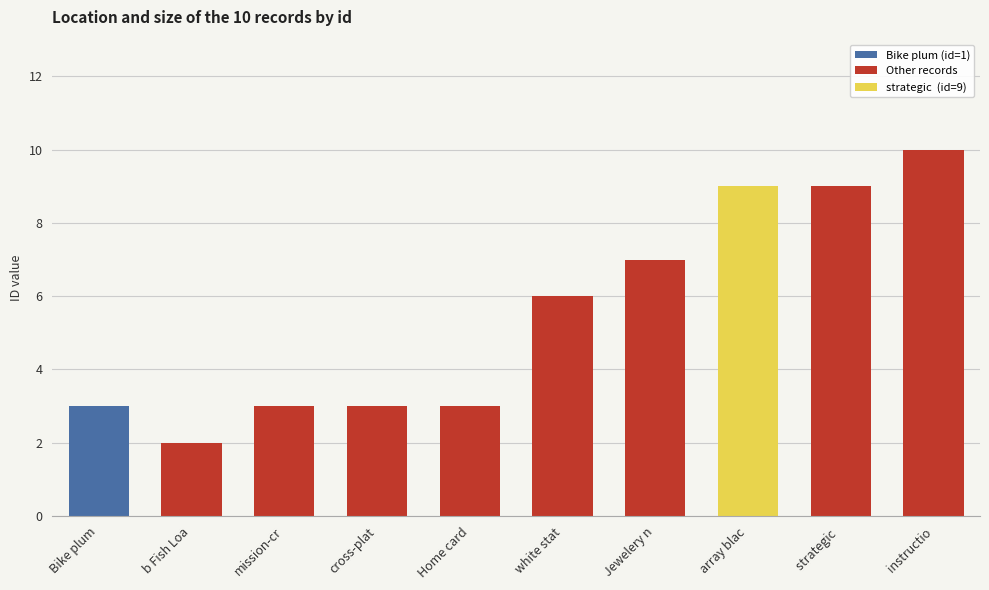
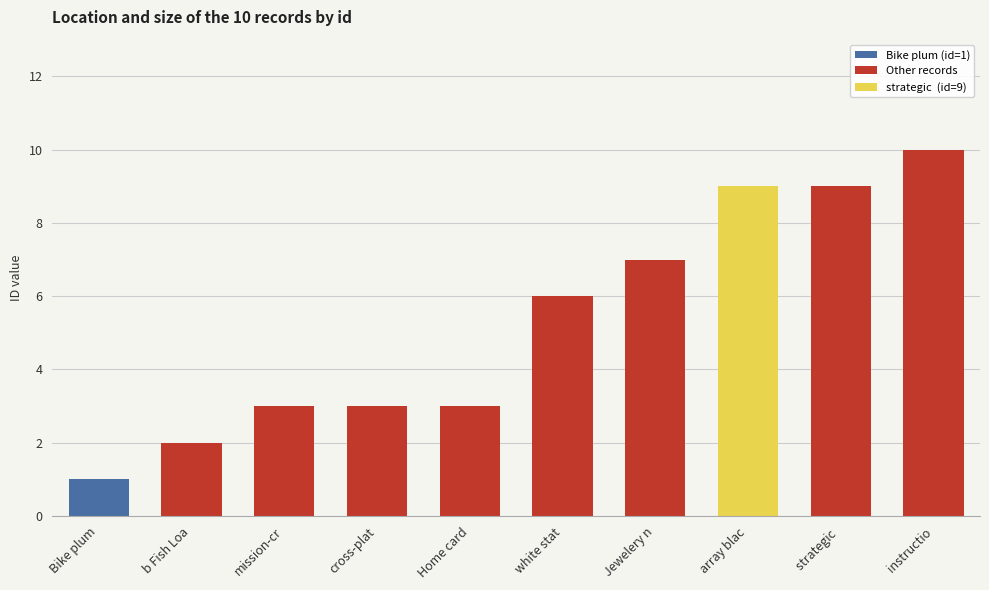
  {
-   "Bike plum": 3,
+   "Bike plum": 1,
    "b Fish Loa": 2,
    "mission-cr": 3,
    "cross-plat": 3,
    "Home card": 3,
    "white stat": 6,
    "Jewelery n": 7,
    "array blac": 9,
    "strategic": 9,
    "instructio": 10
  }
